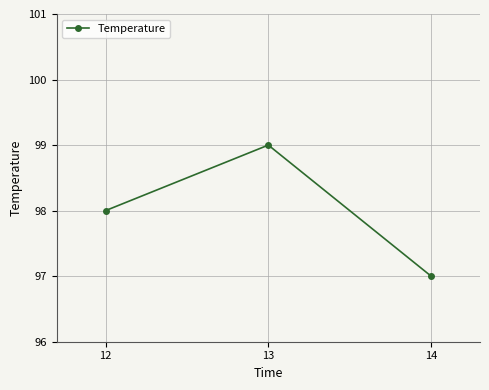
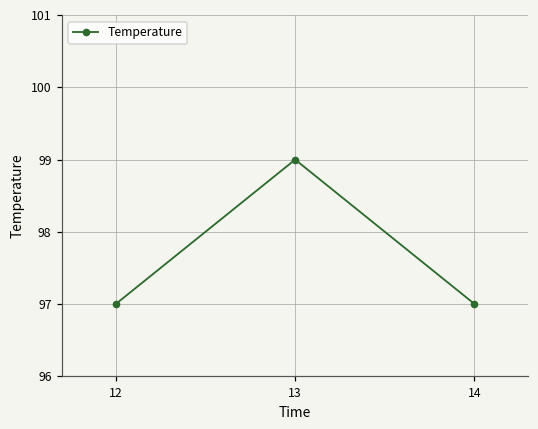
  {
-   "12": 98,
+   "12": 97,
    "13": 99,
    "14": 97
  }
